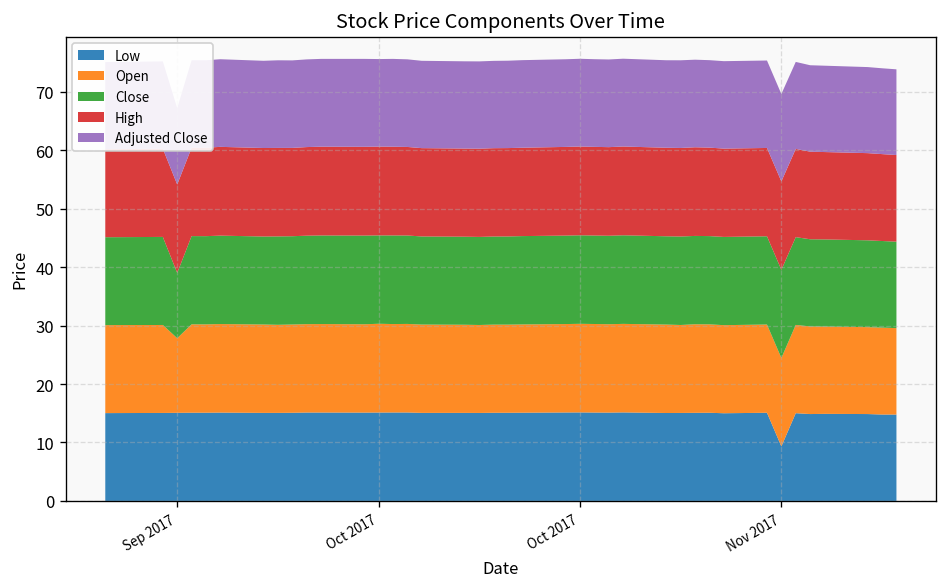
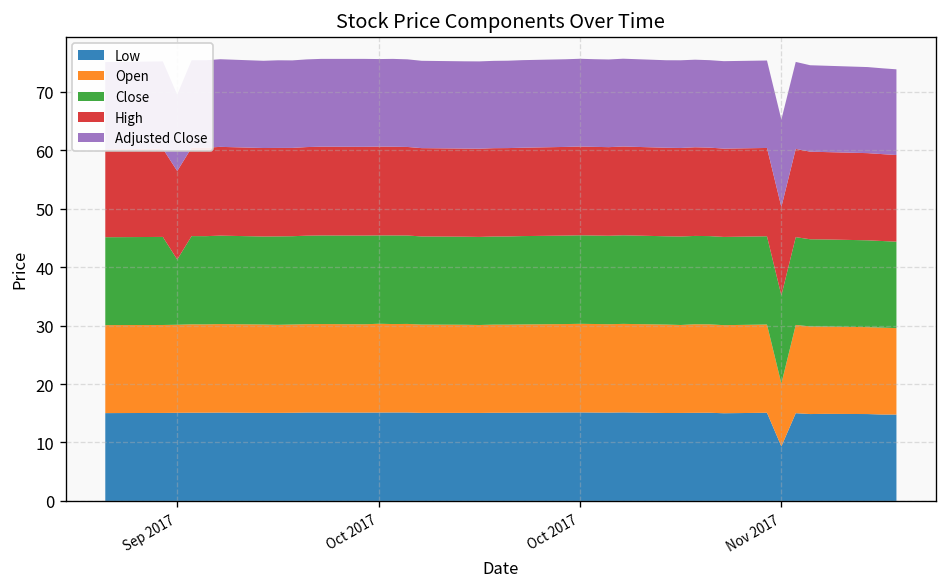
  {
    "Low": {
      "Sep 2017": 15,
      "Nov 2017": 9
    },
    "Open": {
-     "Sep 2017": 13,
-     "Nov 2017": 15
+     "Sep 2017": 15,
+     "Nov 2017": 11
    },
    "Close": {
      "Sep 2017": 11,
      "Nov 2017": 15
    },
    "High": {
      "Sep 2017": 15,
      "Nov 2017": 15
    },
    "Adjusted Close": {
      "Nov 2017": 15
    }
  }
